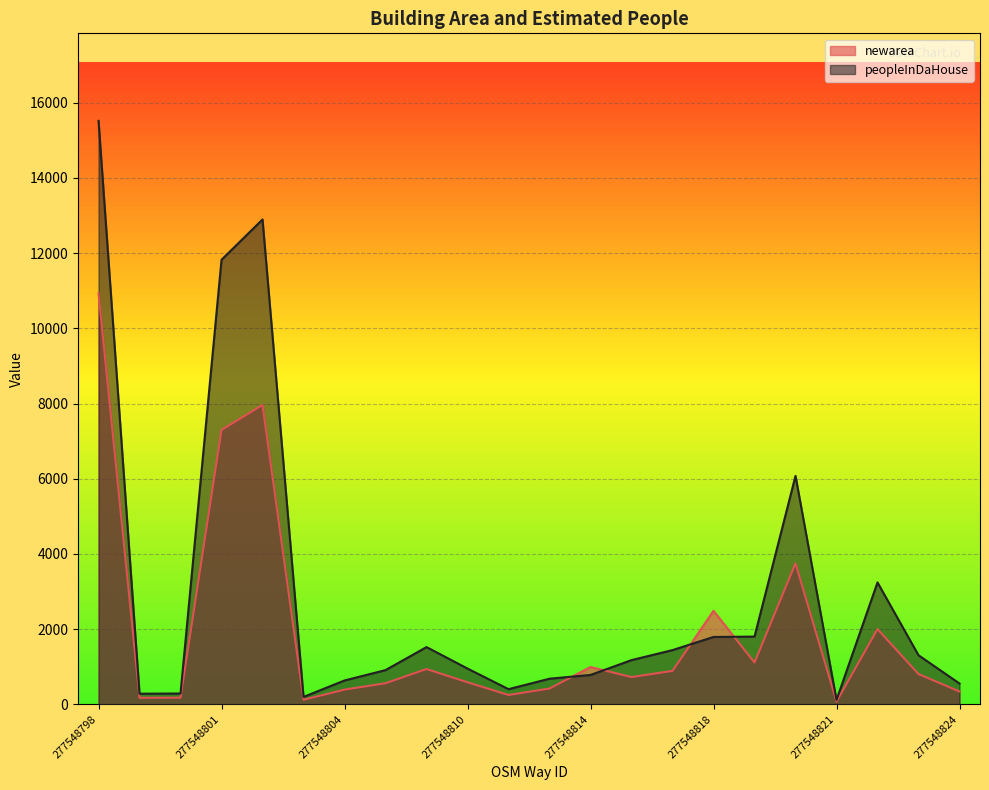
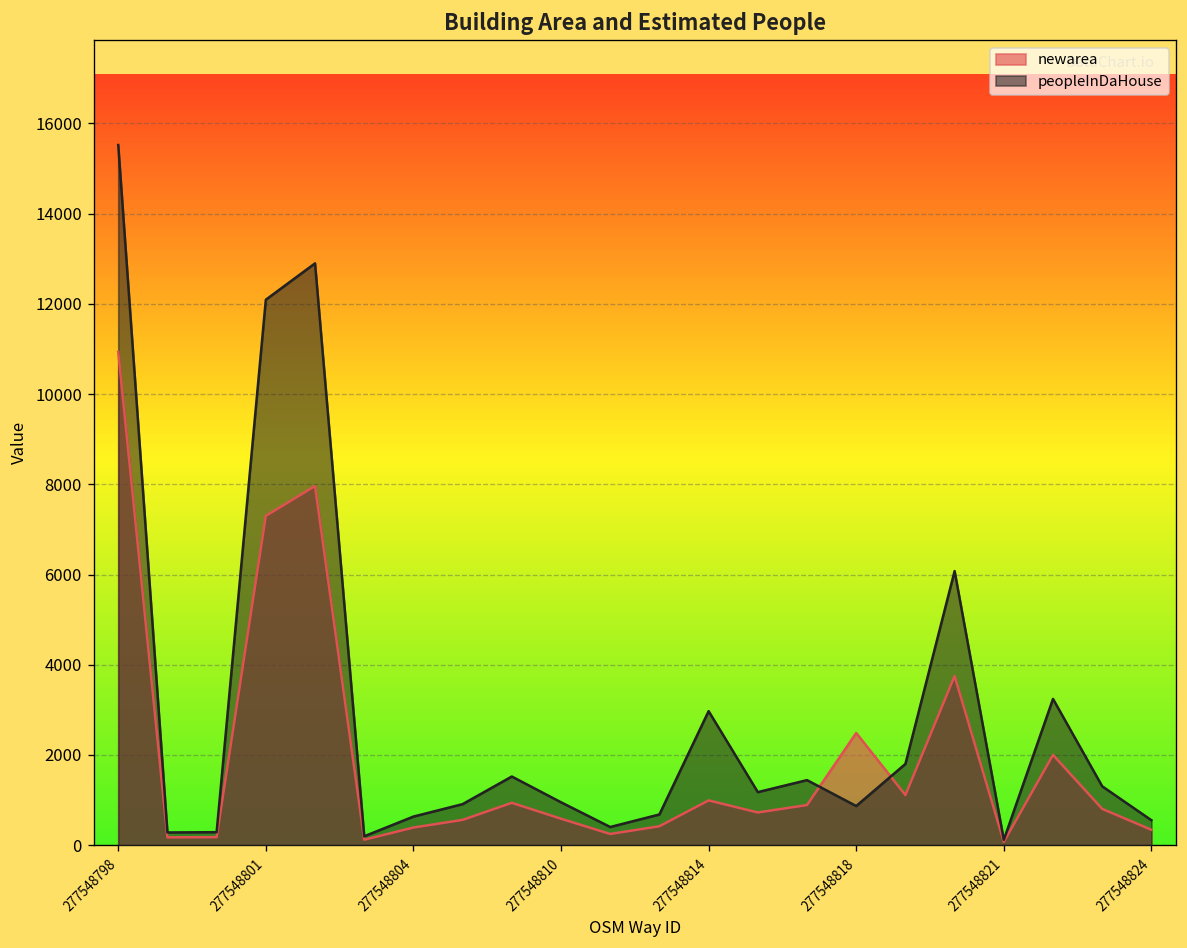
  {
    "newarea": {
      "277548798": 10900,
      "277548801": 7300,
      "277548804": 400,
      "277548810": 600,
      "277548814": 1000,
      "277548818": 2500,
      "277548824": 300
    },
    "peopleInDaHouse": {
      "277548798": 15500,
-     "277548801": 11800,
+     "277548801": 12100,
      "277548804": 600,
      "277548810": 1000,
-     "277548814": 800,
-     "277548818": 1800,
+     "277548814": 3000,
+     "277548818": 900,
      "277548824": 600
    }
  }
